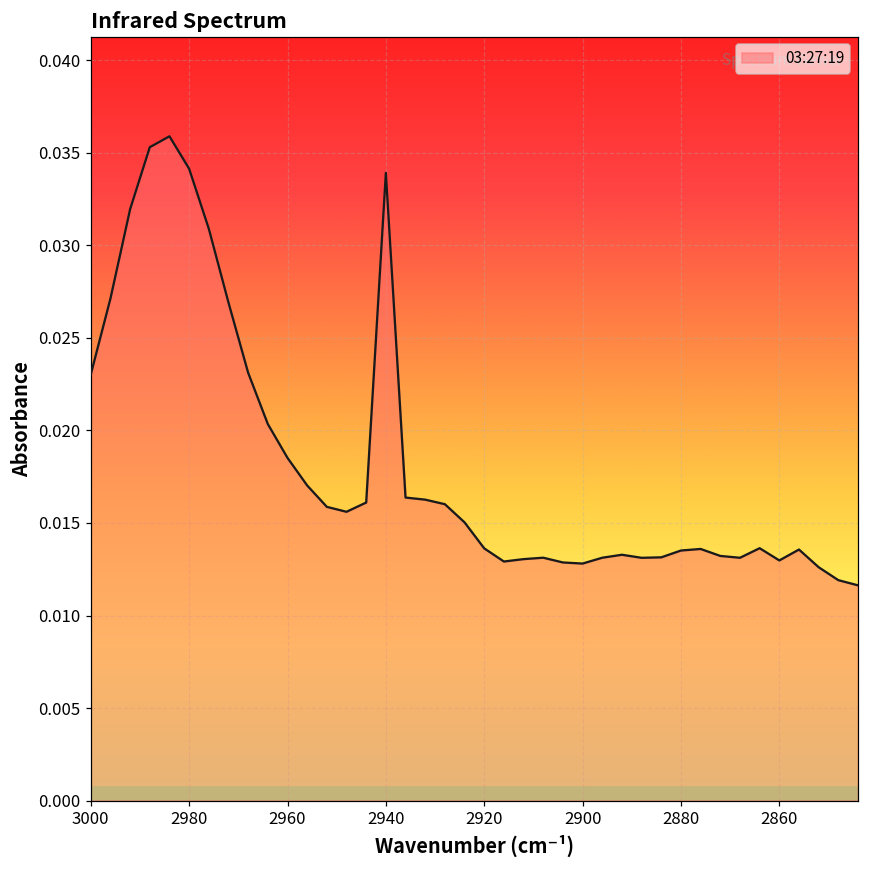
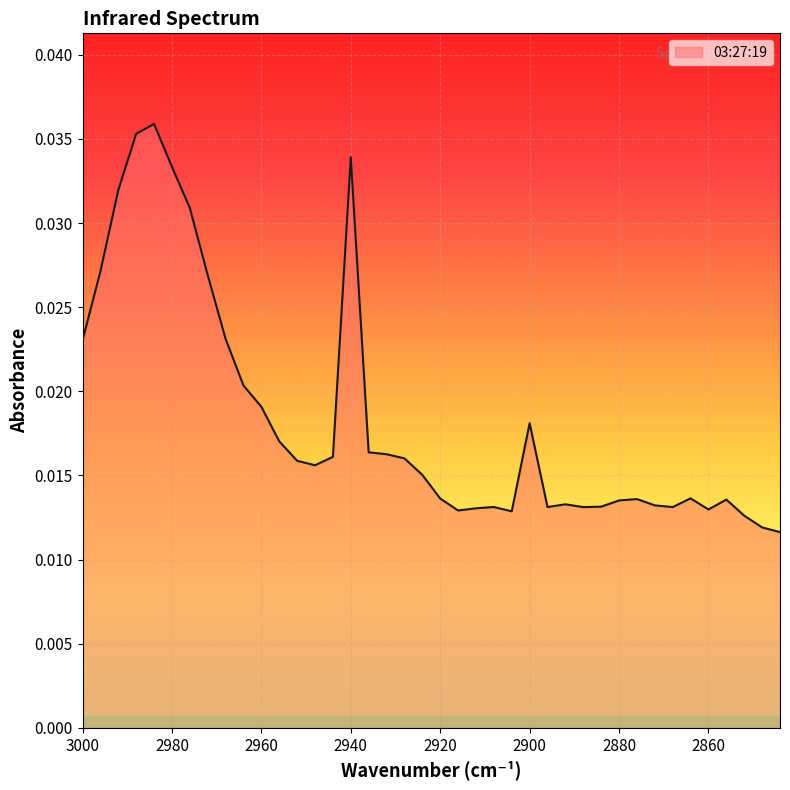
  {
    "3000": 0.0230,
-   "2980": 0.0341,
-   "2960": 0.0185,
+   "2980": 0.0333,
+   "2960": 0.0191,
    "2940": 0.0339,
    "2920": 0.0136,
-   "2900": 0.0128,
+   "2900": 0.0181,
    "2880": 0.0135,
    "2860": 0.0130
  }
